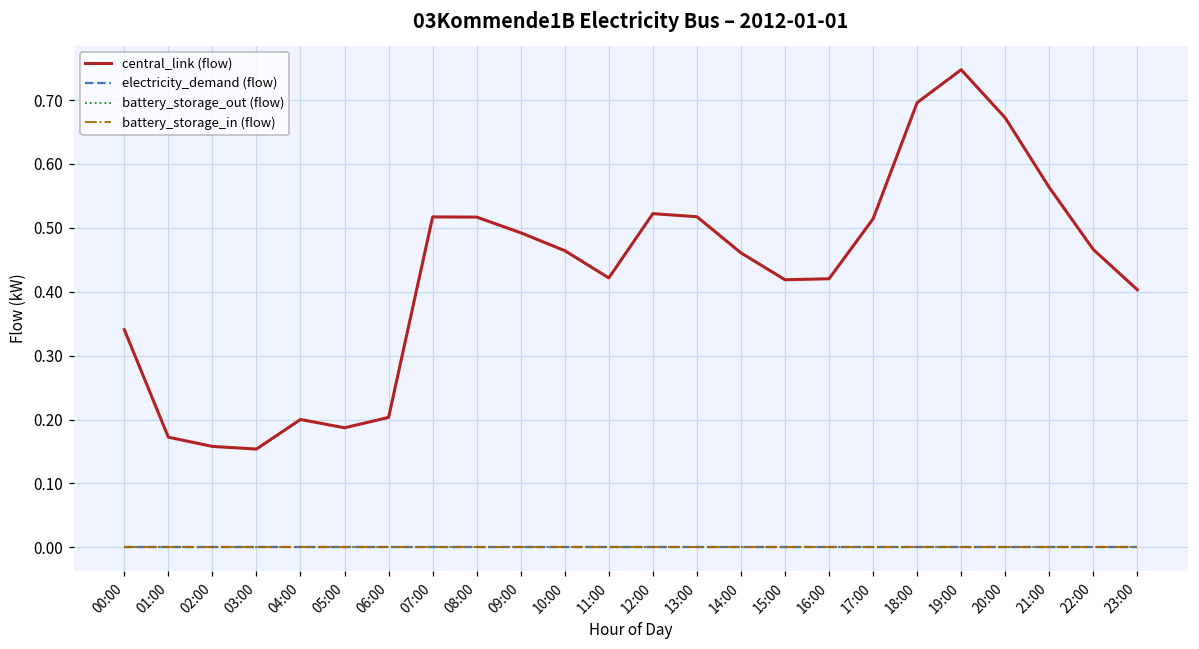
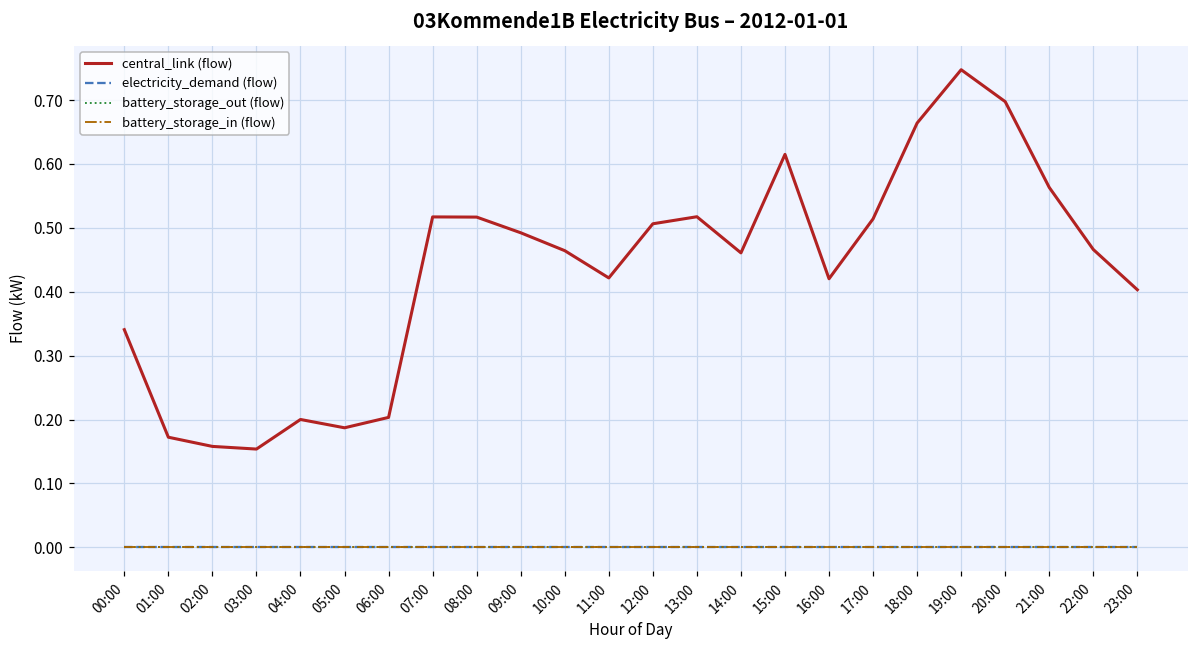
  {
    "central_link (flow)": {
      "00:00": 0.34,
      "01:00": 0.17,
      "02:00": 0.16,
      "03:00": 0.15,
      "04:00": 0.20,
      "05:00": 0.19,
      "06:00": 0.20,
      "07:00": 0.52,
      "08:00": 0.52,
      "09:00": 0.49,
      "10:00": 0.46,
      "11:00": 0.42,
-     "12:00": 0.52,
+     "12:00": 0.51,
      "13:00": 0.52,
      "14:00": 0.46,
-     "15:00": 0.42,
+     "15:00": 0.61,
      "16:00": 0.42,
      "17:00": 0.51,
-     "18:00": 0.70,
+     "18:00": 0.66,
      "19:00": 0.75,
-     "20:00": 0.67,
+     "20:00": 0.70,
      "21:00": 0.56,
      "22:00": 0.47,
      "23:00": 0.40
    },
    "battery_storage_in (flow)": {
      "00:00": 0.00,
      "01:00": 0.00,
      "02:00": 0.00,
      "03:00": 0.00,
      "04:00": 0.00,
      "05:00": 0.00,
      "06:00": 0.00,
      "07:00": 0.00,
      "08:00": 0.00,
      "09:00": 0.00,
      "10:00": 0.00,
      "11:00": 0.00,
      "12:00": 0.00,
      "13:00": 0.00,
      "14:00": 0.00,
      "15:00": 0.00,
      "16:00": 0.00,
      "17:00": 0.00,
      "18:00": 0.00,
      "19:00": 0.00,
      "20:00": 0.00,
      "21:00": 0.00,
      "22:00": 0.00,
      "23:00": 0.00
    }
  }
